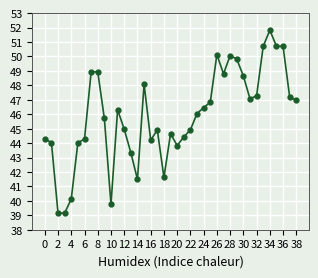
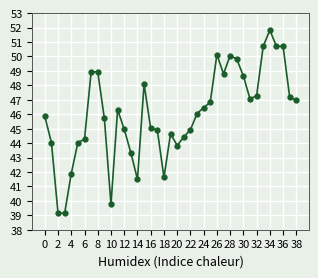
  {
-   "0": 44.3,
+   "0": 45.8,
    "2": 39.1,
-   "4": 40.1,
+   "4": 41.9,
    "6": 44.3,
    "8": 48.9,
    "10": 39.8,
    "12": 45.0,
    "14": 41.5,
-   "16": 44.2,
+   "16": 45.0,
    "18": 41.6,
    "20": 43.8,
    "22": 44.9,
    "24": 46.5,
    "26": 50.1,
    "28": 50.1,
    "30": 48.6,
    "32": 47.3,
    "34": 51.8,
    "36": 50.7,
    "38": 47.0
  }
